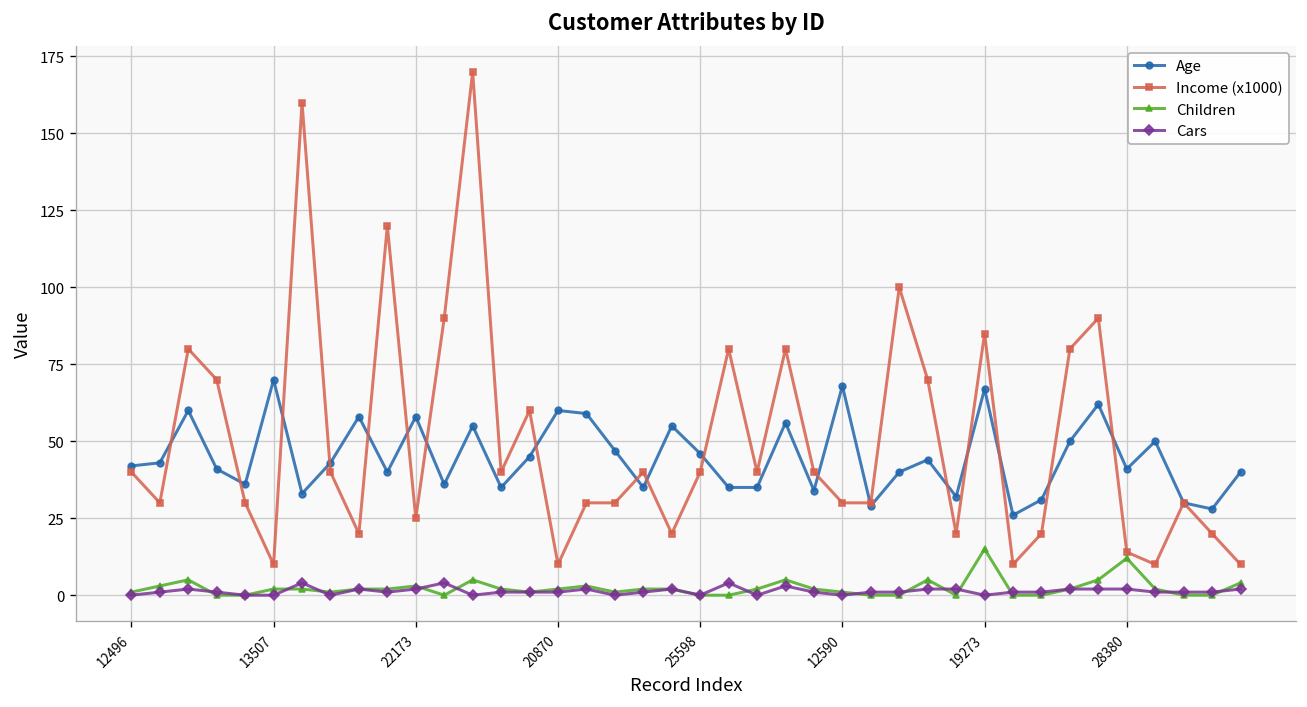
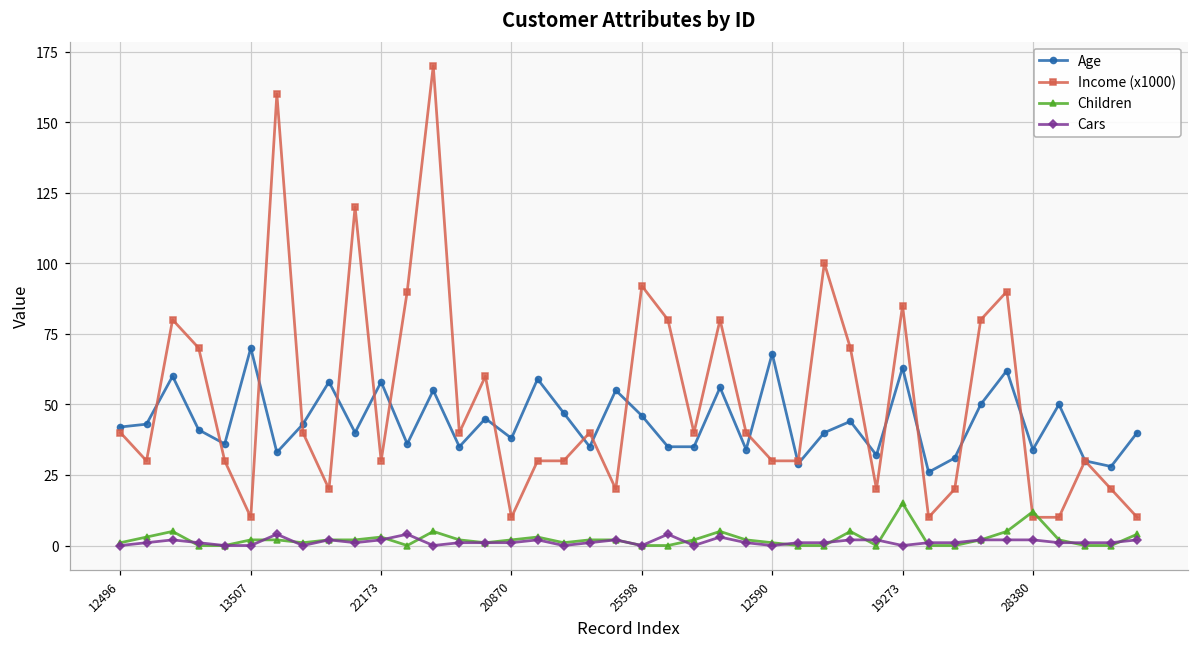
  {
    "Age": {
      "12496": 42,
      "13507": 70,
      "22173": 58,
-     "20870": 60,
+     "20870": 38,
      "25598": 46,
      "12590": 68,
-     "19273": 67,
-     "28380": 41
+     "19273": 63,
+     "28380": 34
    },
    "Income (x1000)": {
      "12496": 40,
      "13507": 10,
-     "22173": 25,
+     "22173": 30,
      "20870": 10,
-     "25598": 40,
+     "25598": 92,
      "12590": 30,
      "19273": 85,
-     "28380": 14
+     "28380": 10
    },
    "Children": {
      "13507": 2,
      "22173": 3,
      "20870": 2,
      "19273": 15,
      "28380": 12
    },
    "Cars": {
      "13507": 0,
      "22173": 2,
      "20870": 1,
      "19273": 0,
      "28380": 2
    }
  }
